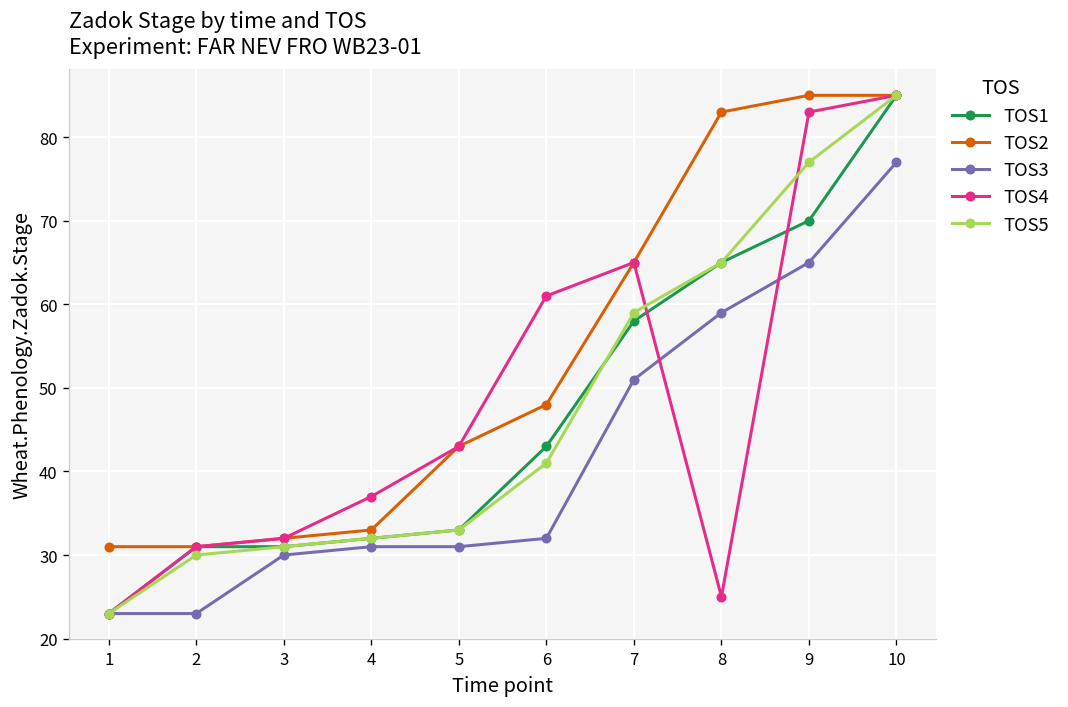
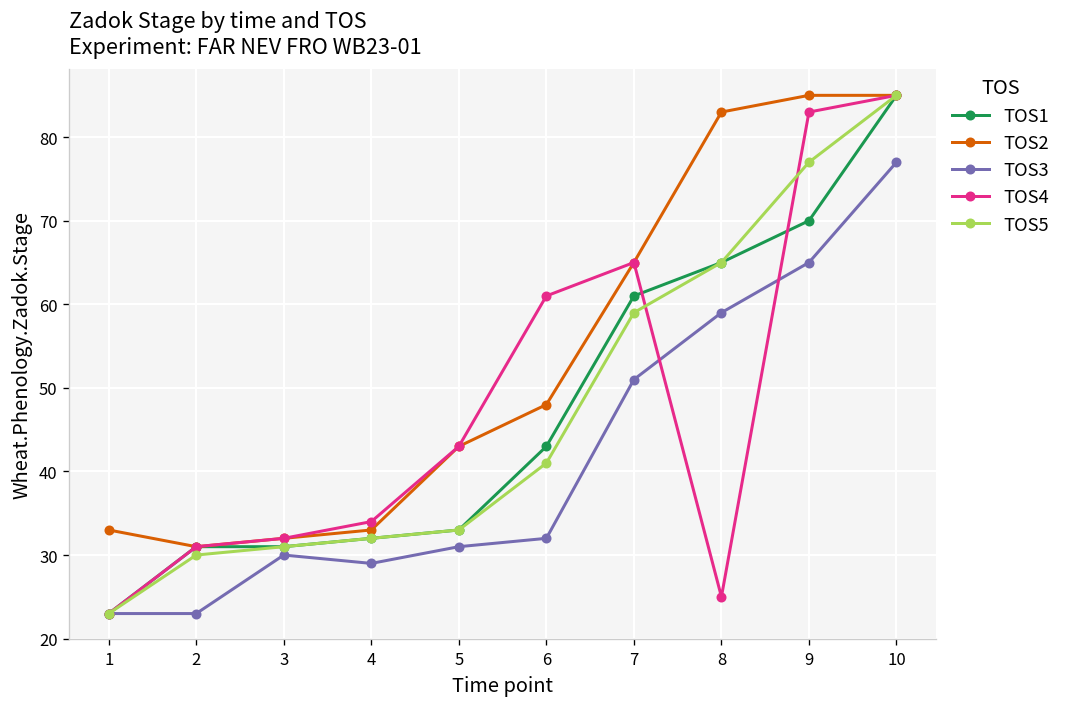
  {
    "TOS1": {
      "6": 43,
-     "7": 58,
+     "7": 61,
      "9": 70
    },
    "TOS2": {
-     "1": 31,
+     "1": 33,
      "4": 33,
      "6": 48,
      "8": 83,
      "9": 85
    },
    "TOS3": {
      "2": 23,
      "3": 30,
-     "4": 31,
+     "4": 29,
      "5": 31,
      "6": 32,
      "7": 51,
      "8": 59,
      "9": 65,
      "10": 77
    },
    "TOS4": {
-     "4": 37,
+     "4": 34,
      "6": 61,
      "8": 25,
      "9": 83
    },
    "TOS5": {
      "2": 30,
      "6": 41,
      "7": 59,
      "9": 77
    }
  }
